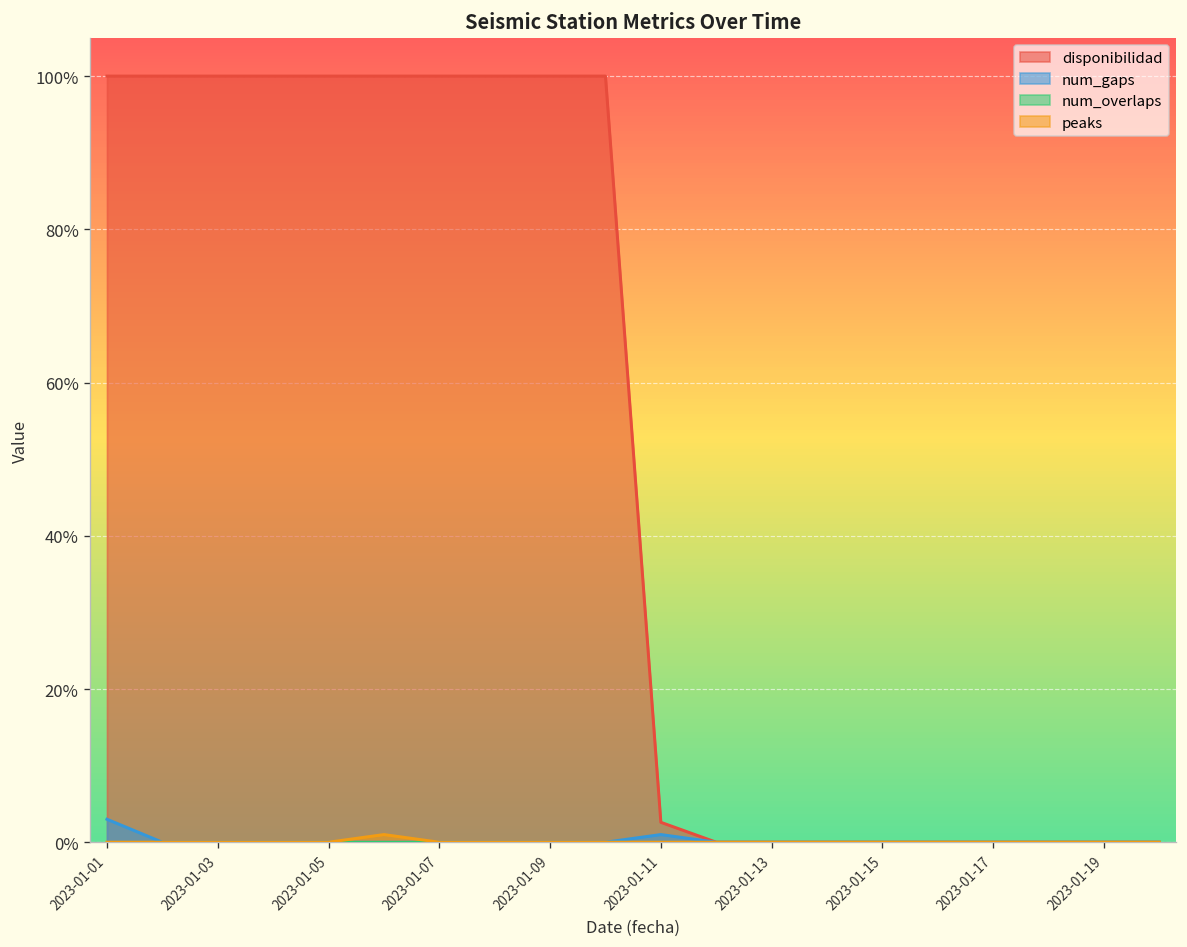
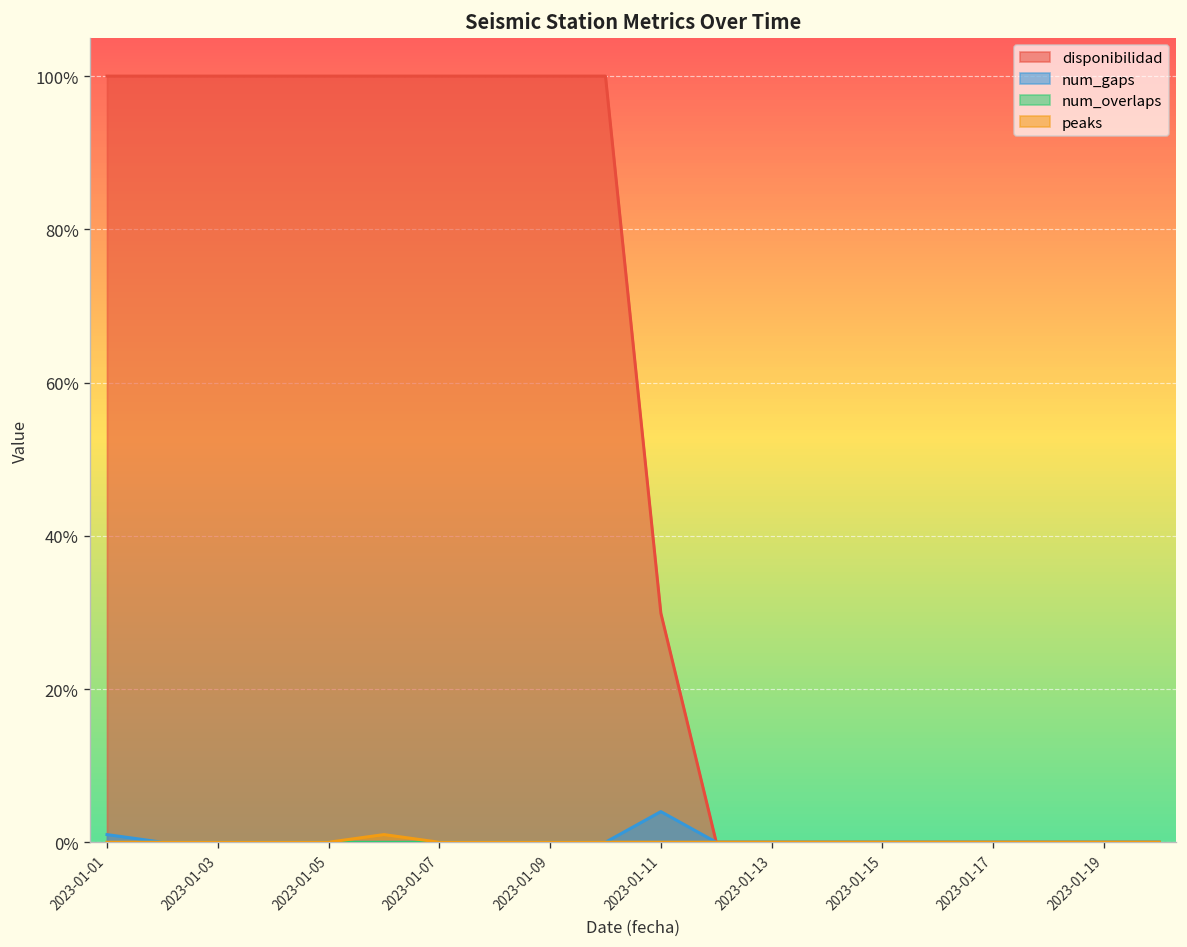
  {
    "disponibilidad": {
      "2023-01-01": "100%",
      "2023-01-03": "100%",
      "2023-01-05": "100%",
      "2023-01-07": "100%",
      "2023-01-09": "100%",
-     "2023-01-11": "3%"
+     "2023-01-11": "30%"
    },
    "num_gaps": {
-     "2023-01-01": "3%",
-     "2023-01-11": "1%"
+     "2023-01-01": "1%",
+     "2023-01-11": "4%"
    }
  }
